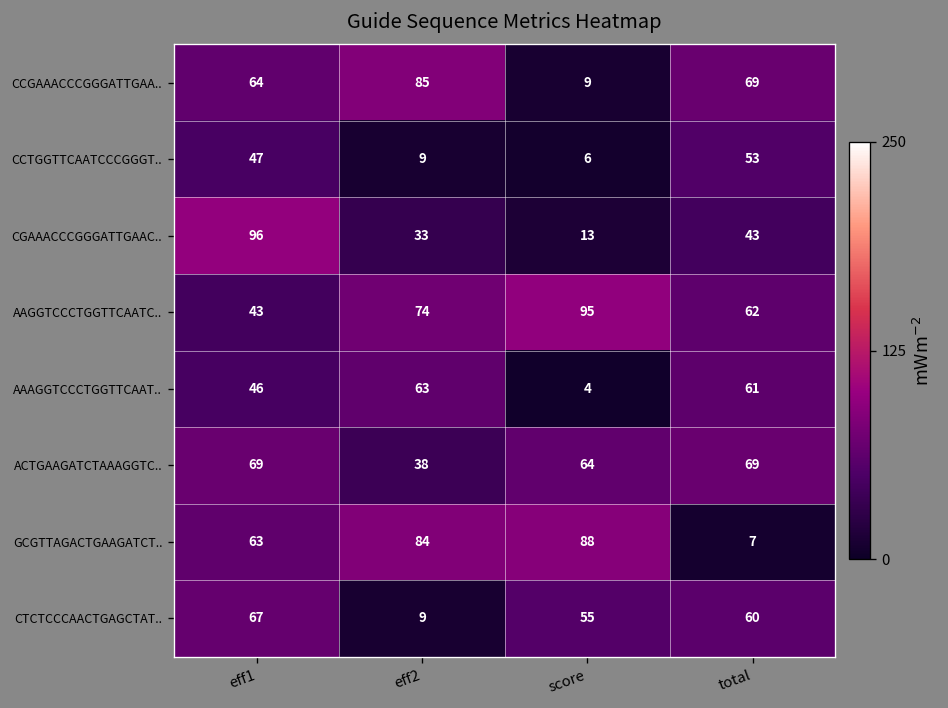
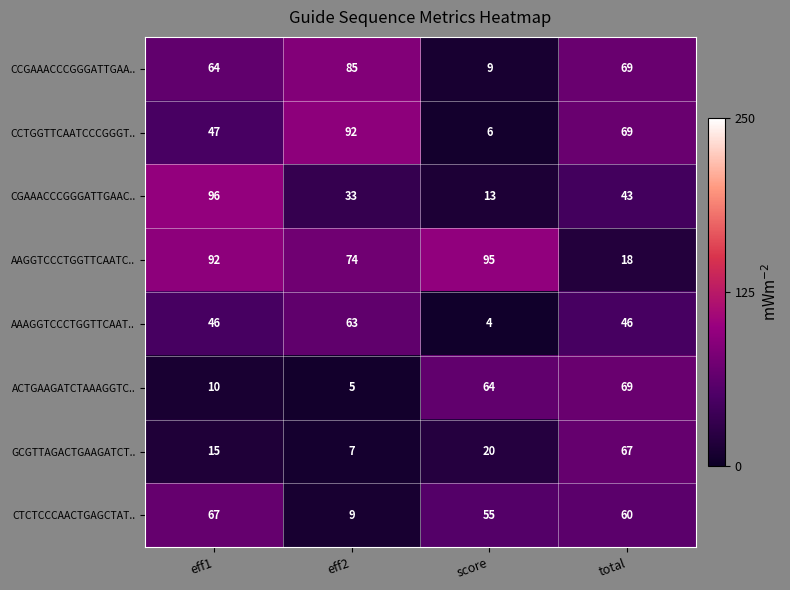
  {
    "CCGAAACCCGGGATTGAA..": {
      "eff1": 64,
      "eff2": 85,
      "score": 9,
      "total": 69
    },
    "CCTGGTTCAATCCCGGGT..": {
      "eff1": 47,
-     "eff2": 9,
+     "eff2": 92,
      "score": 6,
-     "total": 53
+     "total": 69
    },
    "CGAAACCCGGGATTGAAC..": {
      "eff1": 96,
      "eff2": 33,
      "score": 13,
      "total": 43
    },
    "AAGGTCCCTGGTTCAATC..": {
-     "eff1": 43,
+     "eff1": 92,
      "eff2": 74,
      "score": 95,
-     "total": 62
+     "total": 18
    },
    "AAAGGTCCCTGGTTCAAT..": {
      "eff1": 46,
      "eff2": 63,
      "score": 4,
-     "total": 61
+     "total": 46
    },
    "ACTGAAGATCTAAAGGTC..": {
-     "eff1": 69,
-     "eff2": 38,
+     "eff1": 10,
+     "eff2": 5,
      "score": 64,
      "total": 69
    },
    "GCGTTAGACTGAAGATCT..": {
-     "eff1": 63,
-     "eff2": 84,
-     "score": 88,
-     "total": 7
+     "eff1": 15,
+     "eff2": 7,
+     "score": 20,
+     "total": 67
    },
    "CTCTCCCAACTGAGCTAT..": {
      "eff1": 67,
      "eff2": 9,
      "score": 55,
      "total": 60
    }
  }
